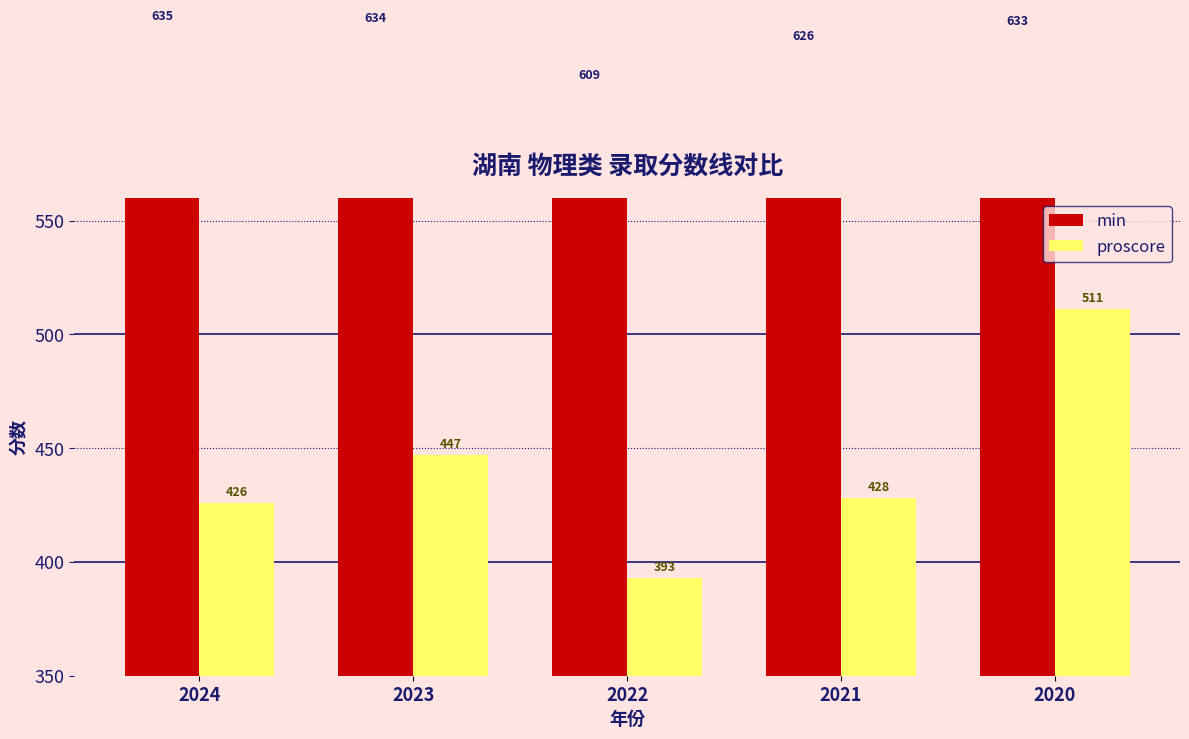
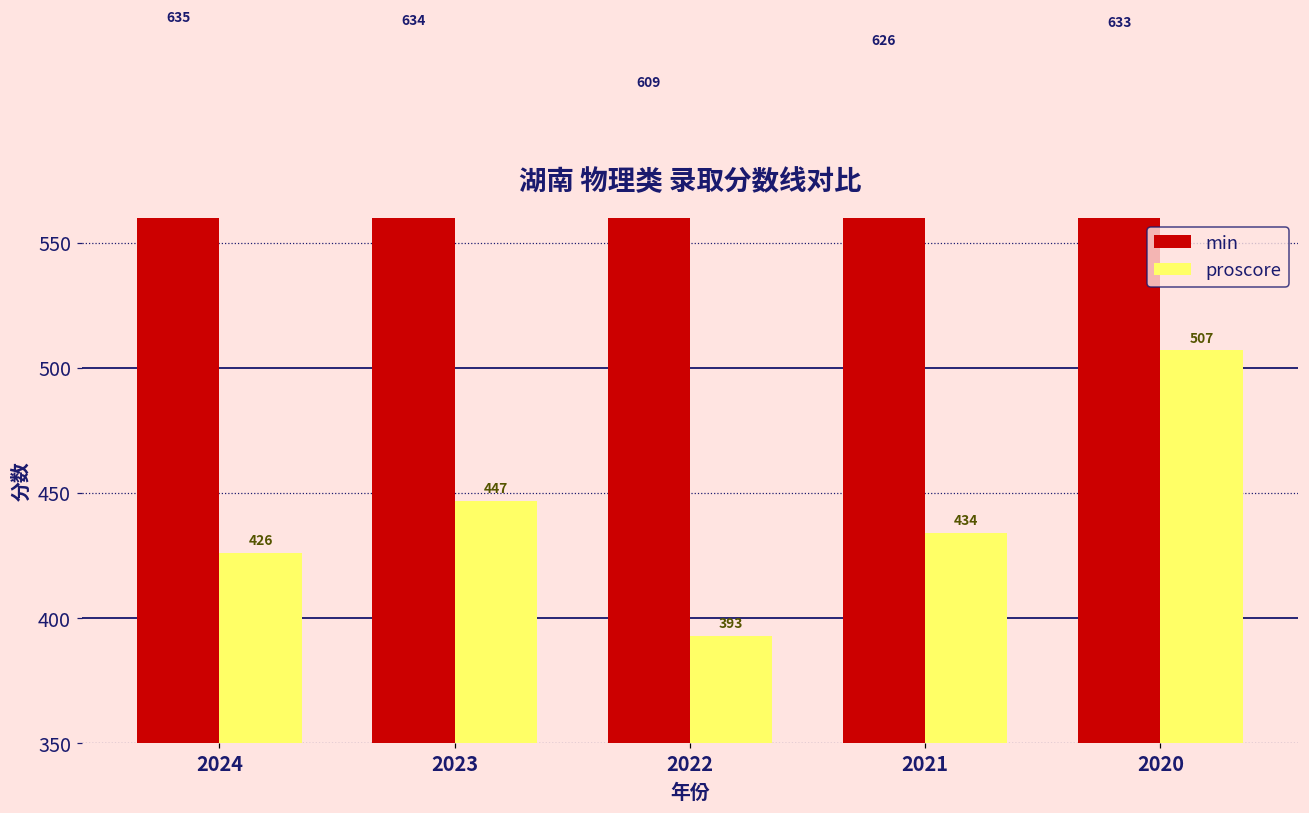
  {
    "proscore": {
      "2024": 426,
      "2023": 447,
      "2022": 393,
-     "2021": 428,
-     "2020": 511
+     "2021": 434,
+     "2020": 507
    }
  }
